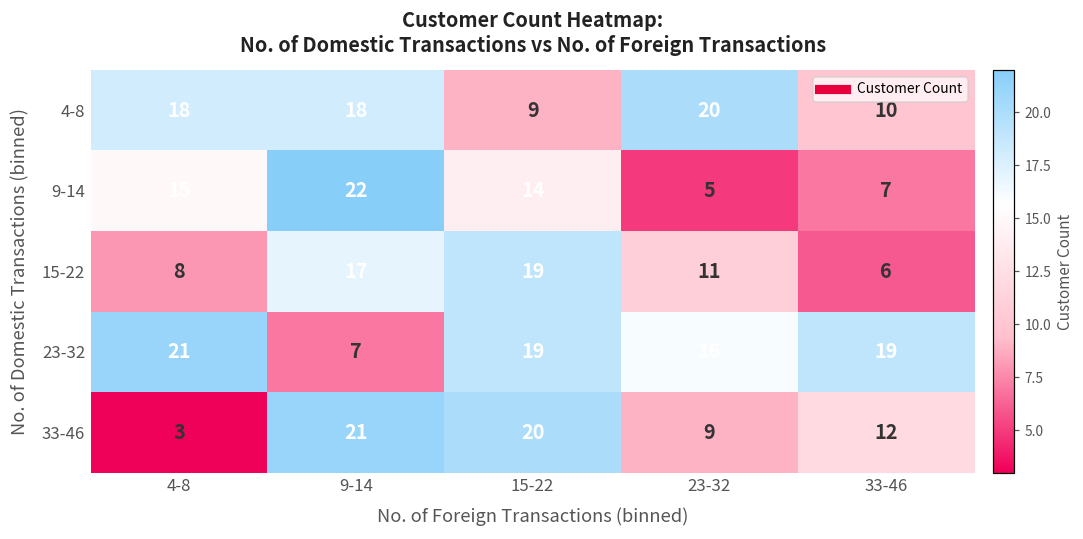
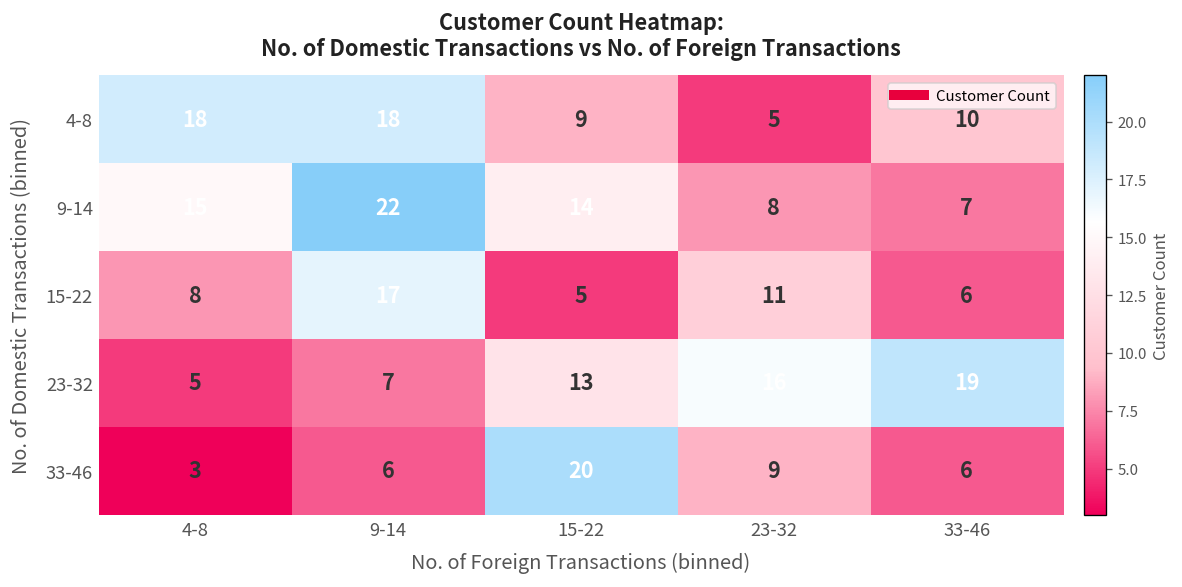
  {
    "4-8": {
      "15-22": 9,
-     "23-32": 20
+     "23-32": 5
    },
    "9-14": {
      "9-14": 22,
-     "23-32": 5,
+     "23-32": 8,
      "33-46": 7
    },
    "15-22": {
      "4-8": 8,
-     "15-22": 19,
+     "15-22": 5,
      "23-32": 11,
      "33-46": 6
    },
    "23-32": {
-     "4-8": 21,
+     "4-8": 5,
      "9-14": 7,
-     "15-22": 19,
+     "15-22": 13,
      "33-46": 19
    },
    "33-46": {
      "4-8": 3,
-     "9-14": 21,
+     "9-14": 6,
      "15-22": 20,
      "23-32": 9,
-     "33-46": 12
+     "33-46": 6
    }
  }
